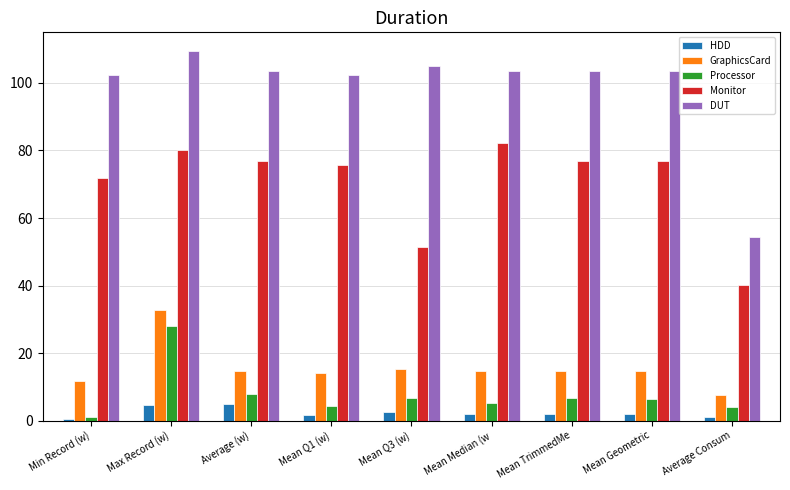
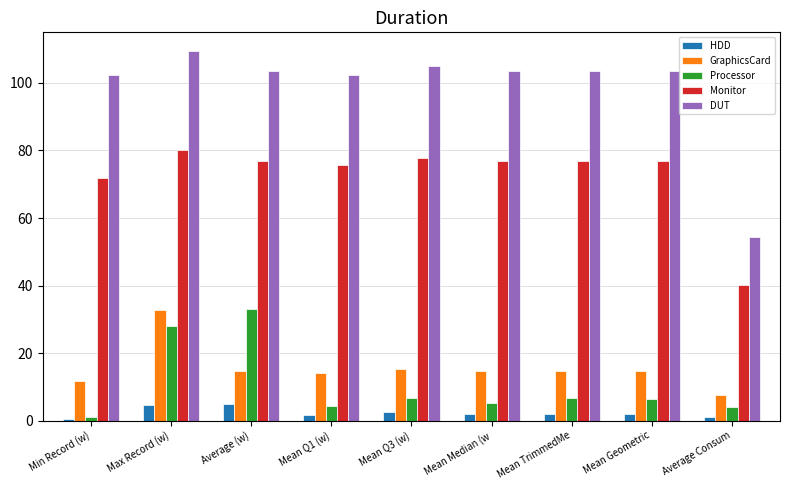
  {
    "HDD": {
      "Max Record (w)": 5,
      "Average (w)": 5,
      "Mean Q1 (w)": 2,
      "Mean Q3 (w)": 3,
      "Mean Median (w": 2,
      "Mean TrimmedMe": 2,
      "Mean Geometric": 2,
      "Average Consum": 1
    },
    "GraphicsCard": {
      "Min Record (w)": 12,
      "Max Record (w)": 33,
      "Average (w)": 15,
      "Mean Q1 (w)": 14,
      "Mean Q3 (w)": 15,
      "Mean Median (w": 15,
      "Mean TrimmedMe": 15,
      "Mean Geometric": 15,
      "Average Consum": 8
    },
    "Processor": {
      "Min Record (w)": 1,
      "Max Record (w)": 28,
-     "Average (w)": 8,
+     "Average (w)": 33,
      "Mean Q1 (w)": 4,
      "Mean Q3 (w)": 7,
      "Mean Median (w": 5,
      "Mean TrimmedMe": 7,
      "Mean Geometric": 6,
      "Average Consum": 4
    },
    "Monitor": {
      "Min Record (w)": 72,
      "Max Record (w)": 80,
      "Average (w)": 77,
      "Mean Q1 (w)": 76,
-     "Mean Q3 (w)": 51,
-     "Mean Median (w": 82,
+     "Mean Q3 (w)": 78,
+     "Mean Median (w": 77,
      "Mean TrimmedMe": 77,
      "Mean Geometric": 77,
      "Average Consum": 40
    },
    "DUT": {
      "Min Record (w)": 102,
      "Max Record (w)": 110,
      "Average (w)": 104,
      "Mean Q1 (w)": 102,
      "Mean Q3 (w)": 105,
      "Mean Median (w": 104,
      "Mean TrimmedMe": 104,
      "Mean Geometric": 104,
      "Average Consum": 54
    }
  }
